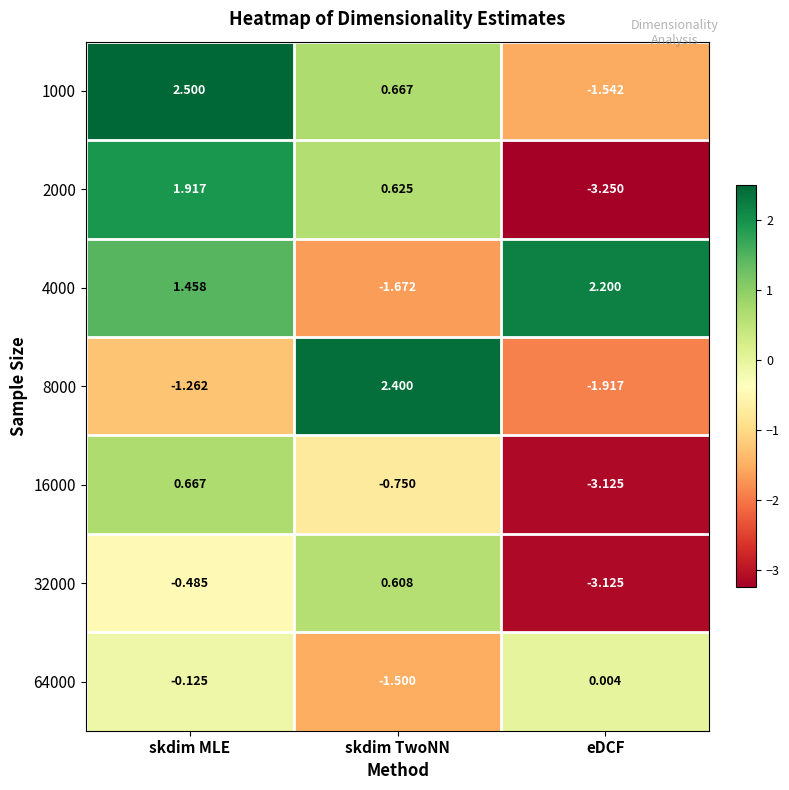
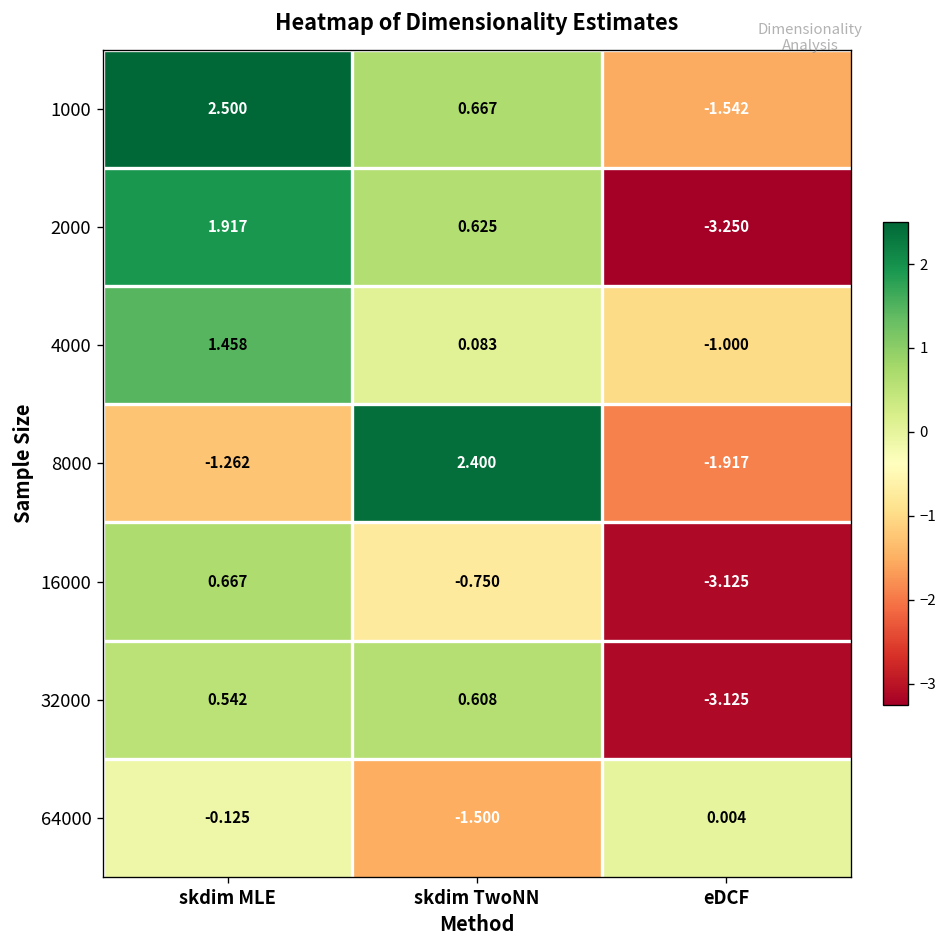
  {
    "1000": {
      "skdim MLE": 2.500,
      "skdim TwoNN": 0.667,
      "eDCF": -1.542
    },
    "2000": {
      "skdim MLE": 1.917,
      "skdim TwoNN": 0.625,
      "eDCF": -3.250
    },
    "4000": {
      "skdim MLE": 1.458,
-     "skdim TwoNN": -1.672,
-     "eDCF": 2.200
+     "skdim TwoNN": 0.083,
+     "eDCF": -1.000
    },
    "8000": {
      "skdim MLE": -1.262,
      "skdim TwoNN": 2.400,
      "eDCF": -1.917
    },
    "16000": {
      "skdim MLE": 0.667,
      "skdim TwoNN": -0.750,
      "eDCF": -3.125
    },
    "32000": {
-     "skdim MLE": -0.485,
+     "skdim MLE": 0.542,
      "skdim TwoNN": 0.608,
      "eDCF": -3.125
    },
    "64000": {
      "skdim MLE": -0.125,
      "skdim TwoNN": -1.500,
      "eDCF": 0.004
    }
  }
